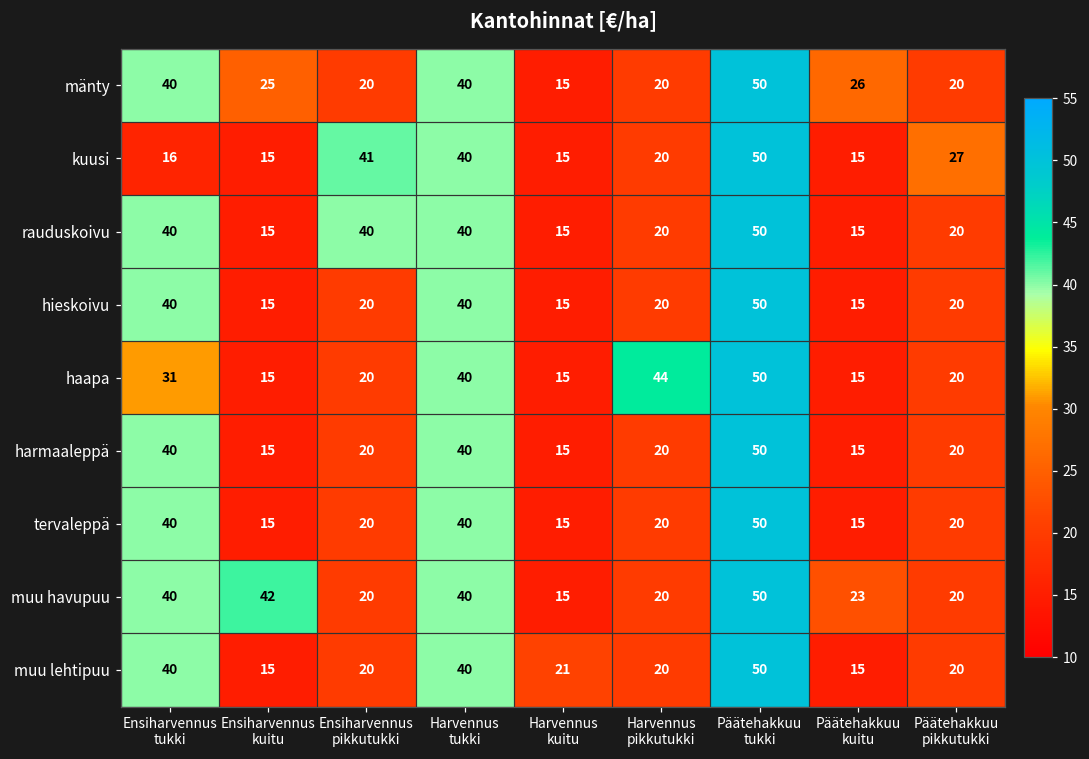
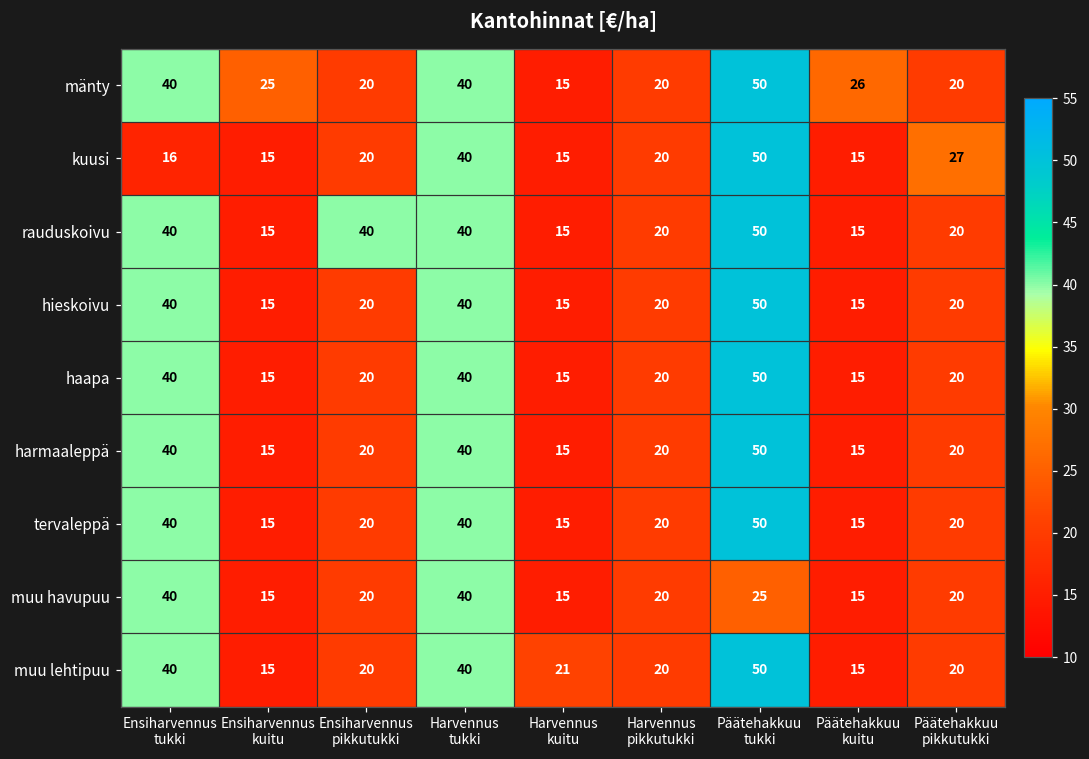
  {
    "mänty": {
      "Ensiharvennus tukki": 40,
      "Ensiharvennus kuitu": 25,
      "Ensiharvennus pikkutukki": 20,
      "Harvennus tukki": 40,
      "Harvennus kuitu": 15,
      "Harvennus pikkutukki": 20,
      "Päätehakkuu tukki": 50,
      "Päätehakkuu kuitu": 26,
      "Päätehakkuu pikkutukki": 20
    },
    "kuusi": {
      "Ensiharvennus tukki": 16,
      "Ensiharvennus kuitu": 15,
-     "Ensiharvennus pikkutukki": 41,
+     "Ensiharvennus pikkutukki": 20,
      "Harvennus tukki": 40,
      "Harvennus kuitu": 15,
      "Harvennus pikkutukki": 20,
      "Päätehakkuu tukki": 50,
      "Päätehakkuu kuitu": 15,
      "Päätehakkuu pikkutukki": 27
    },
    "rauduskoivu": {
      "Ensiharvennus tukki": 40,
      "Ensiharvennus kuitu": 15,
      "Ensiharvennus pikkutukki": 40,
      "Harvennus tukki": 40,
      "Harvennus kuitu": 15,
      "Harvennus pikkutukki": 20,
      "Päätehakkuu tukki": 50,
      "Päätehakkuu kuitu": 15,
      "Päätehakkuu pikkutukki": 20
    },
    "hieskoivu": {
      "Ensiharvennus tukki": 40,
      "Ensiharvennus kuitu": 15,
      "Ensiharvennus pikkutukki": 20,
      "Harvennus tukki": 40,
      "Harvennus kuitu": 15,
      "Harvennus pikkutukki": 20,
      "Päätehakkuu tukki": 50,
      "Päätehakkuu kuitu": 15,
      "Päätehakkuu pikkutukki": 20
    },
    "haapa": {
-     "Ensiharvennus tukki": 31,
+     "Ensiharvennus tukki": 40,
      "Ensiharvennus kuitu": 15,
      "Ensiharvennus pikkutukki": 20,
      "Harvennus tukki": 40,
      "Harvennus kuitu": 15,
-     "Harvennus pikkutukki": 44,
+     "Harvennus pikkutukki": 20,
      "Päätehakkuu tukki": 50,
      "Päätehakkuu kuitu": 15,
      "Päätehakkuu pikkutukki": 20
    },
    "harmaaleppä": {
      "Ensiharvennus tukki": 40,
      "Ensiharvennus kuitu": 15,
      "Ensiharvennus pikkutukki": 20,
      "Harvennus tukki": 40,
      "Harvennus kuitu": 15,
      "Harvennus pikkutukki": 20,
      "Päätehakkuu tukki": 50,
      "Päätehakkuu kuitu": 15,
      "Päätehakkuu pikkutukki": 20
    },
    "tervaleppä": {
      "Ensiharvennus tukki": 40,
      "Ensiharvennus kuitu": 15,
      "Ensiharvennus pikkutukki": 20,
      "Harvennus tukki": 40,
      "Harvennus kuitu": 15,
      "Harvennus pikkutukki": 20,
      "Päätehakkuu tukki": 50,
      "Päätehakkuu kuitu": 15,
      "Päätehakkuu pikkutukki": 20
    },
    "muu havupuu": {
      "Ensiharvennus tukki": 40,
-     "Ensiharvennus kuitu": 42,
+     "Ensiharvennus kuitu": 15,
      "Ensiharvennus pikkutukki": 20,
      "Harvennus tukki": 40,
      "Harvennus kuitu": 15,
      "Harvennus pikkutukki": 20,
-     "Päätehakkuu tukki": 50,
-     "Päätehakkuu kuitu": 23,
+     "Päätehakkuu tukki": 25,
+     "Päätehakkuu kuitu": 15,
      "Päätehakkuu pikkutukki": 20
    },
    "muu lehtipuu": {
      "Ensiharvennus tukki": 40,
      "Ensiharvennus kuitu": 15,
      "Ensiharvennus pikkutukki": 20,
      "Harvennus tukki": 40,
      "Harvennus kuitu": 21,
      "Harvennus pikkutukki": 20,
      "Päätehakkuu tukki": 50,
      "Päätehakkuu kuitu": 15,
      "Päätehakkuu pikkutukki": 20
    }
  }
